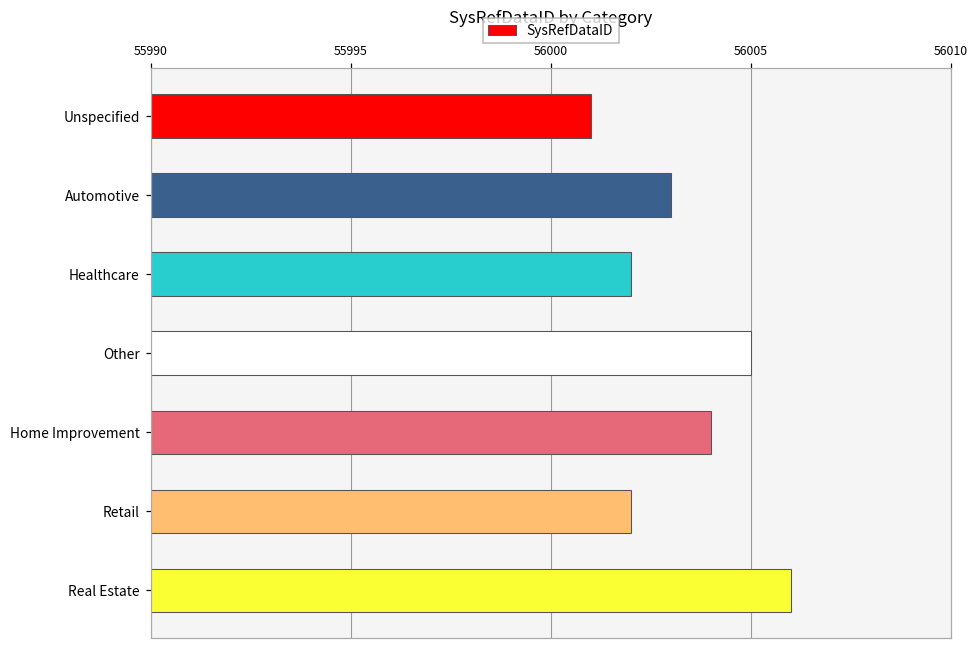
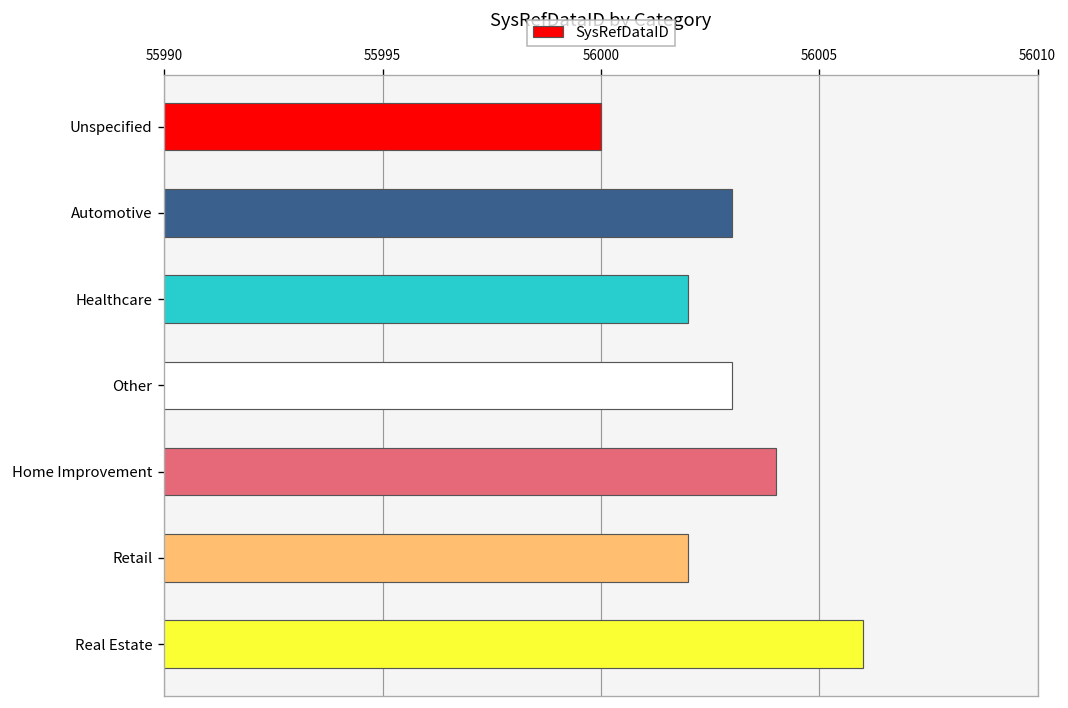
  {
-   "Unspecified": 56001,
+   "Unspecified": 56000,
    "Automotive": 56003,
    "Healthcare": 56002,
-   "Other": 56005,
+   "Other": 56003,
    "Home Improvement": 56004,
    "Retail": 56002,
    "Real Estate": 56006
  }
